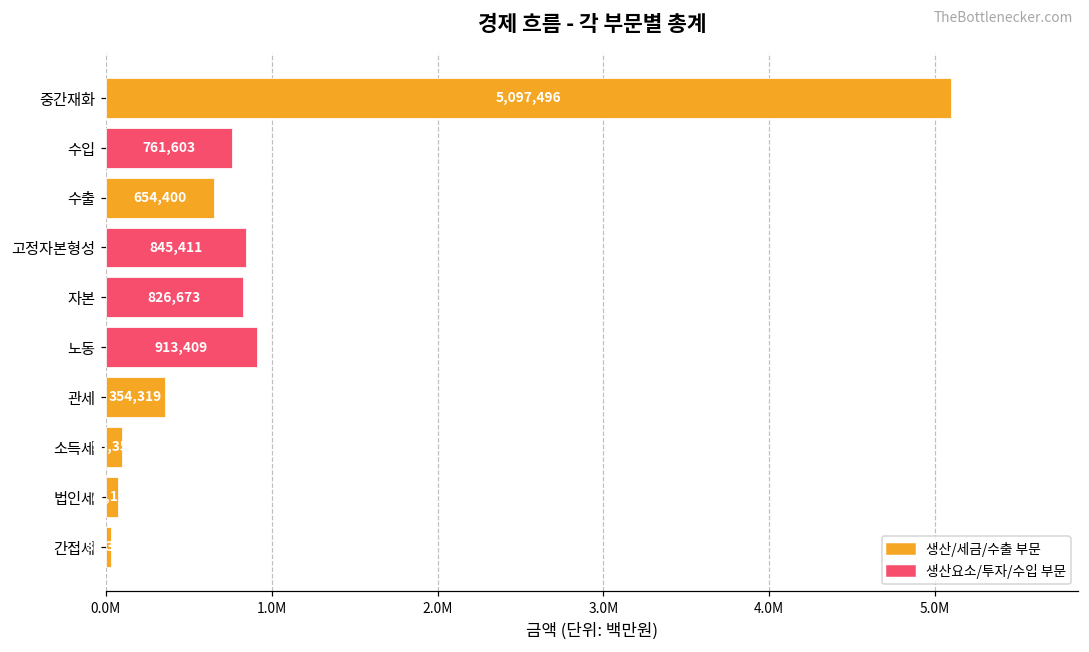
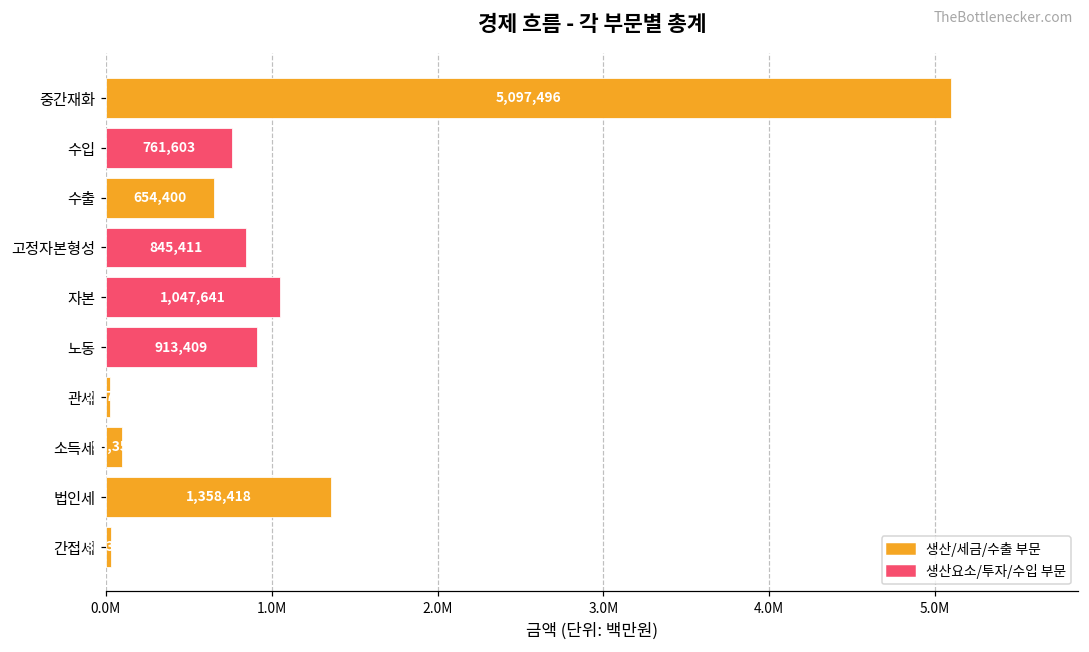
  {
    "중간재화": "5,097,496",
    "수입": "761,603",
    "수출": "654,400",
    "고정자본형성": "845,411",
-   "자본": "826,673",
+   "자본": "1,047,641",
    "노동": "913,409",
-   "관세": "350000",
-   "법인세": "70000"
+   "관세": "20000",
+   "법인세": "1360000"
  }
